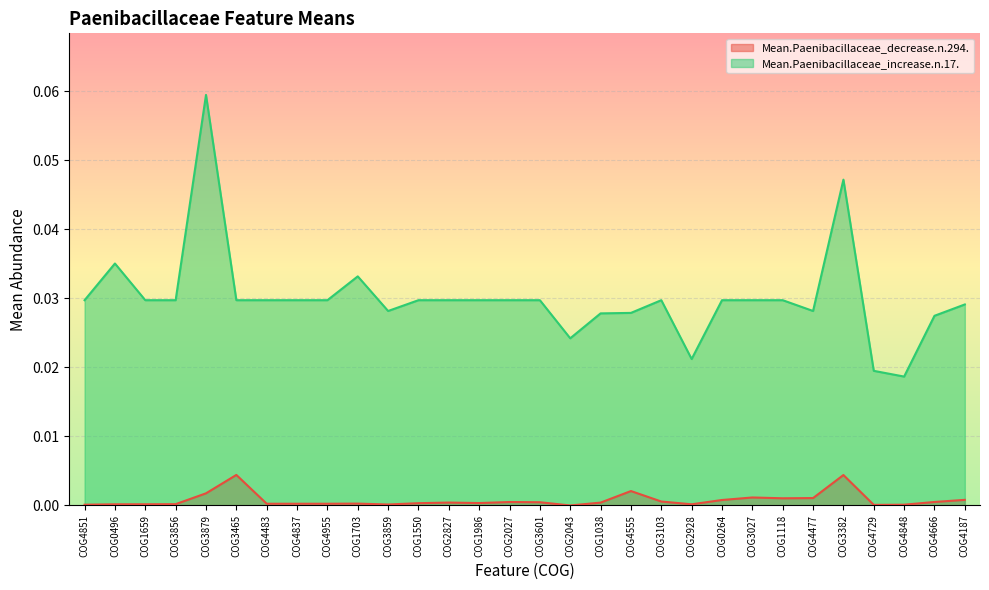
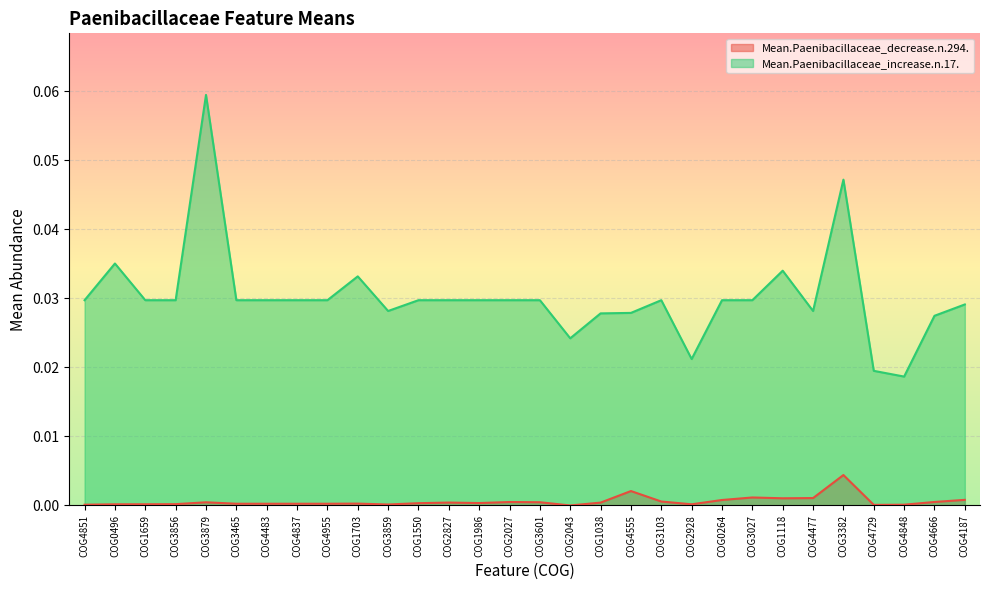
  {
    "Mean.Paenibacillaceae_decrease.n.294.": {
      "COG4851": 0.000,
      "COG0496": 0.000,
      "COG1659": 0.000,
      "COG3856": 0.000,
-     "COG3879": 0.002,
-     "COG3465": 0.004,
+     "COG3879": 0.000,
+     "COG3465": 0.000,
      "COG4483": 0.000,
      "COG4837": 0.000,
      "COG4955": 0.000,
      "COG1703": 0.000,
      "COG3859": 0.000,
      "COG1550": 0.000,
      "COG2827": 0.000,
      "COG1986": 0.000,
      "COG2027": 0.001,
      "COG3601": 0.000,
      "COG2043": 0.000,
      "COG1038": 0.000,
      "COG4555": 0.002,
      "COG3103": 0.001,
      "COG2928": 0.000,
      "COG0264": 0.001,
      "COG3027": 0.001,
      "COG1118": 0.001,
      "COG4477": 0.001,
      "COG3382": 0.004,
      "COG4729": 0.000,
      "COG4848": 0.000,
      "COG4666": 0.001,
      "COG4187": 0.001
    },
    "Mean.Paenibacillaceae_increase.n.17.": {
      "COG4851": 0.030,
      "COG0496": 0.035,
      "COG1659": 0.030,
      "COG3856": 0.030,
      "COG3879": 0.059,
      "COG3465": 0.030,
      "COG4483": 0.030,
      "COG4837": 0.030,
      "COG4955": 0.030,
      "COG1703": 0.033,
      "COG3859": 0.028,
      "COG1550": 0.030,
      "COG2827": 0.030,
      "COG1986": 0.030,
      "COG2027": 0.030,
      "COG3601": 0.030,
      "COG2043": 0.024,
      "COG1038": 0.028,
      "COG4555": 0.028,
      "COG3103": 0.030,
      "COG2928": 0.021,
      "COG0264": 0.030,
      "COG3027": 0.030,
-     "COG1118": 0.030,
+     "COG1118": 0.034,
      "COG4477": 0.028,
      "COG3382": 0.047,
      "COG4729": 0.020,
      "COG4848": 0.019,
      "COG4666": 0.027,
      "COG4187": 0.029
    }
  }
